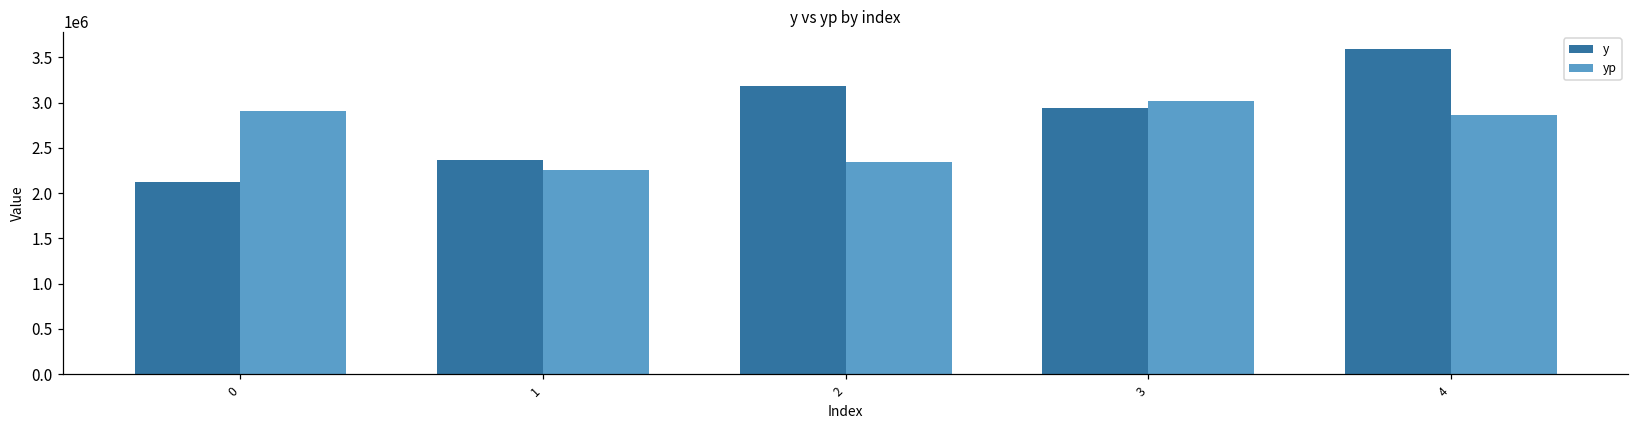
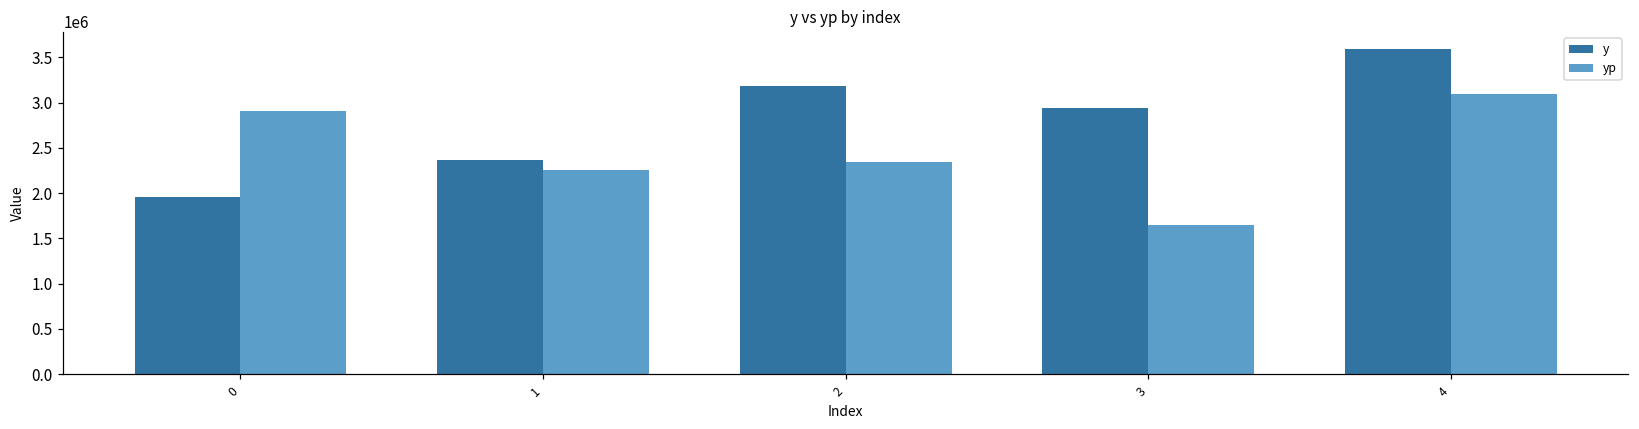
  {
    "y": {
-     "0": 2100000,
+     "0": 2000000,
      "1": 2400000,
      "2": 3200000,
      "3": 2900000,
      "4": 3600000
    },
    "yp": {
      "0": 2900000,
      "1": 2300000,
      "2": 2300000,
-     "3": 3000000,
-     "4": 2900000
+     "3": 1600000,
+     "4": 3100000
    }
  }
